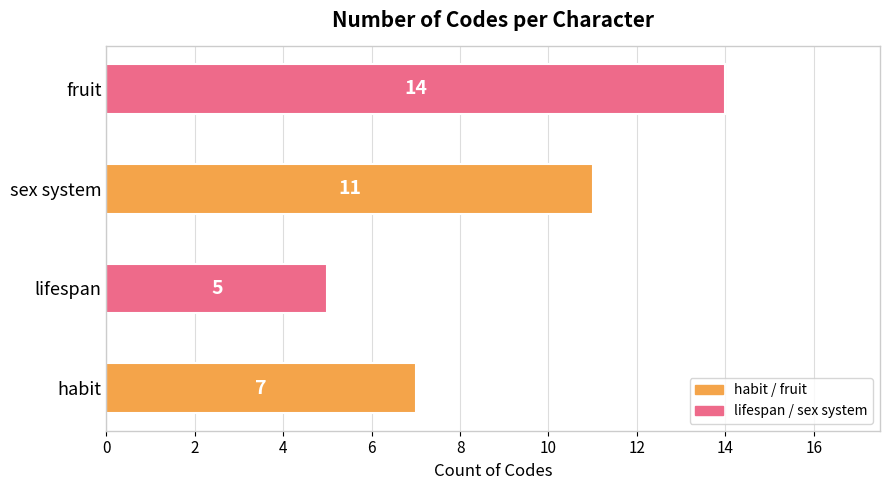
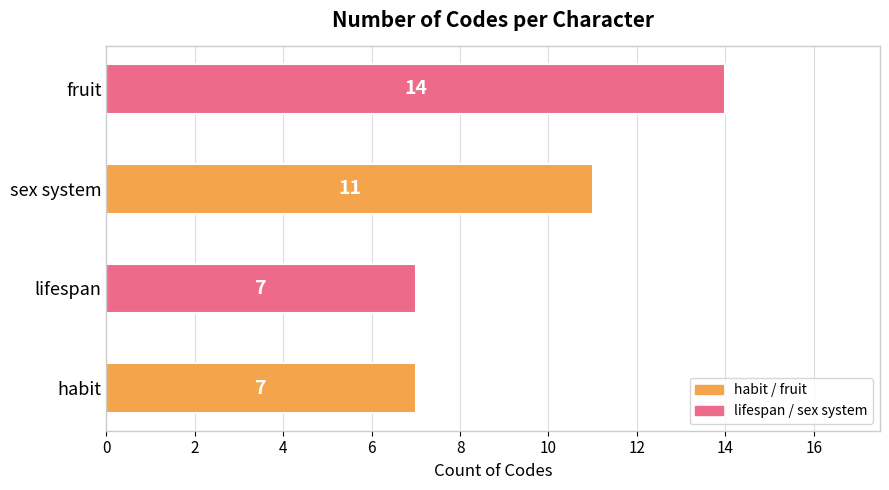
  {
    "fruit": 14,
    "sex system": 11,
-   "lifespan": 5,
+   "lifespan": 7,
    "habit": 7
  }
